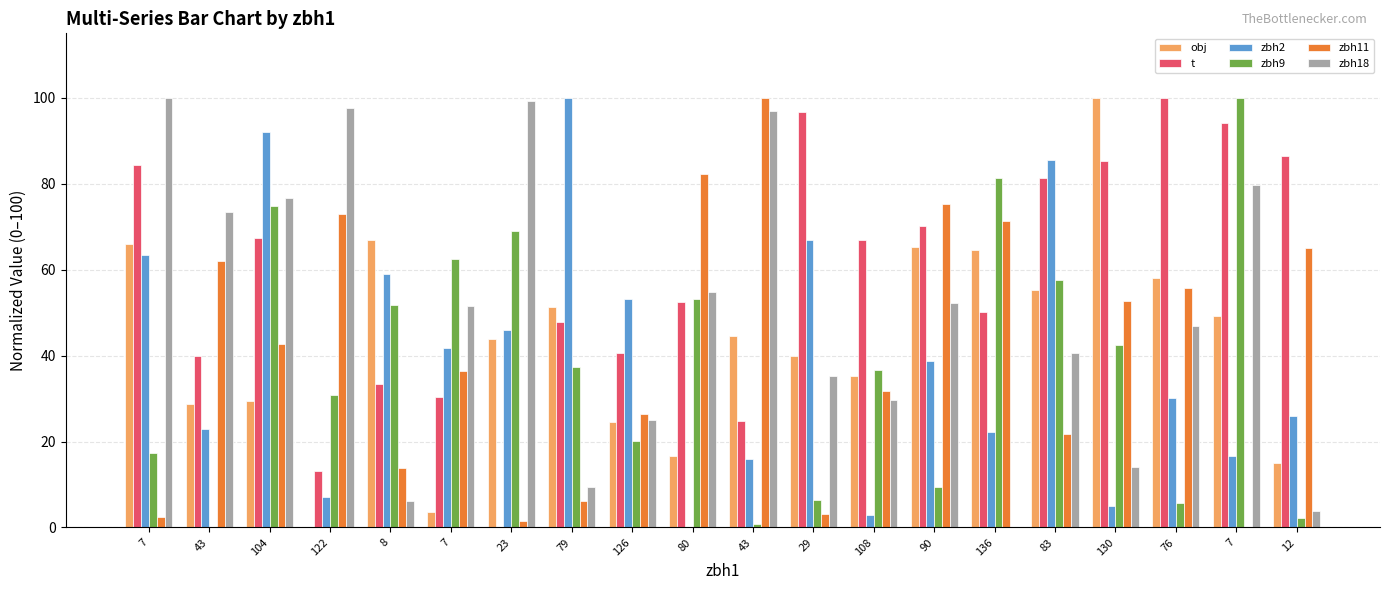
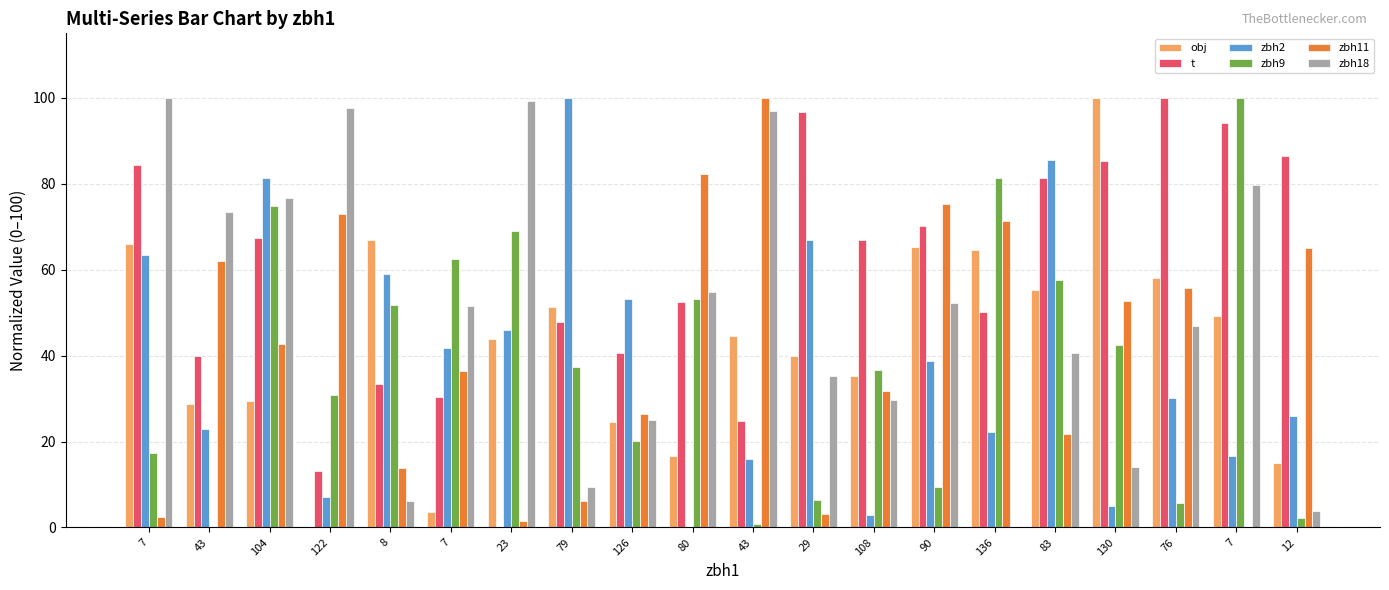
  {
    "obj": {
      "104": 29,
      "122": 0,
      "8": 67,
      "23": 44,
      "79": 51,
      "126": 25,
      "80": 17,
      "29": 40,
      "108": 35,
      "90": 65,
      "136": 65,
      "83": 55,
      "130": 100,
      "76": 58,
      "12": 15
    },
    "t": {
      "104": 67,
      "122": 13,
      "8": 33,
      "23": 0,
      "79": 48,
      "126": 41,
      "80": 52,
      "29": 97,
      "108": 67,
      "90": 70,
      "136": 50,
      "83": 81,
      "130": 85,
      "76": 100,
      "12": 87
    },
    "zbh2": {
-     "104": 92,
+     "104": 81,
      "122": 7,
      "8": 59,
      "23": 46,
      "79": 100,
      "126": 53,
      "80": 0,
      "29": 67,
      "108": 3,
      "90": 39,
      "136": 22,
      "83": 86,
      "130": 5,
      "76": 30,
      "12": 26
    },
    "zbh9": {
      "104": 75,
      "122": 31,
      "8": 52,
      "23": 69,
      "79": 37,
      "126": 20,
      "80": 53,
      "29": 6,
      "108": 37,
      "90": 9,
      "136": 81,
      "83": 58,
      "130": 42,
      "76": 6,
      "12": 2
    },
    "zbh11": {
      "104": 43,
      "122": 73,
      "8": 14,
      "23": 2,
      "79": 6,
      "126": 26,
      "80": 82,
      "29": 3,
      "108": 32,
      "90": 75,
      "136": 71,
      "83": 22,
      "130": 53,
      "76": 56,
      "12": 65
    },
    "zbh18": {
      "104": 77,
      "122": 98,
      "8": 6,
      "23": 99,
      "79": 9,
      "126": 25,
      "80": 55,
      "29": 35,
      "108": 30,
      "90": 52,
      "136": 0,
      "83": 41,
      "130": 14,
      "76": 47,
      "12": 4
    }
  }
